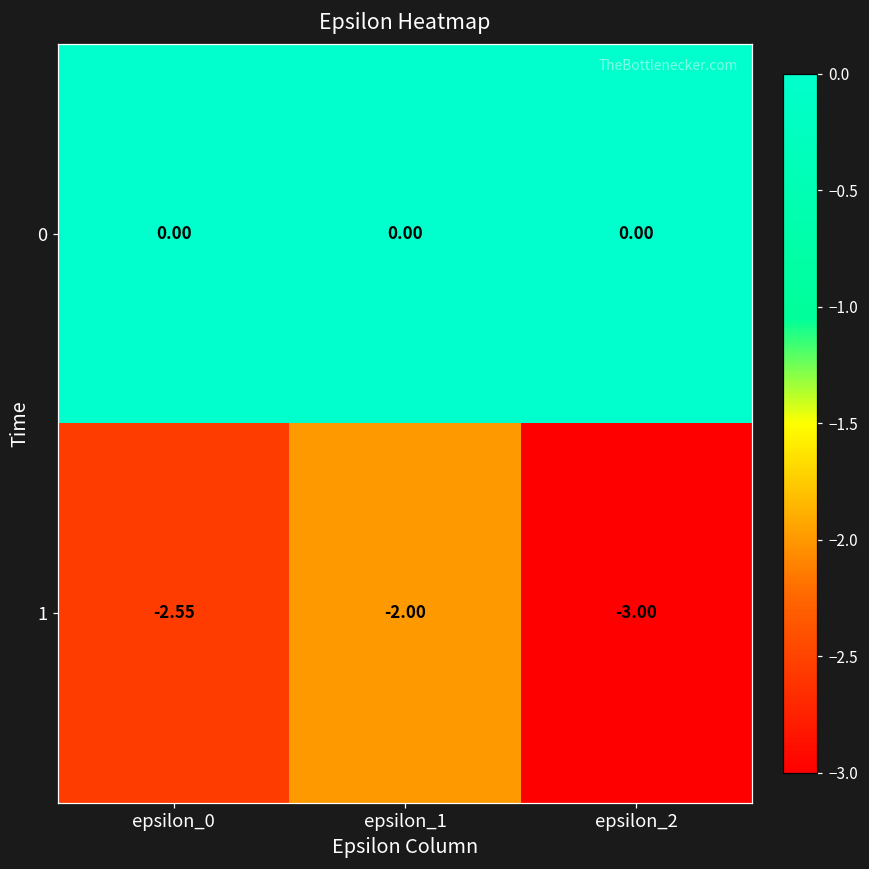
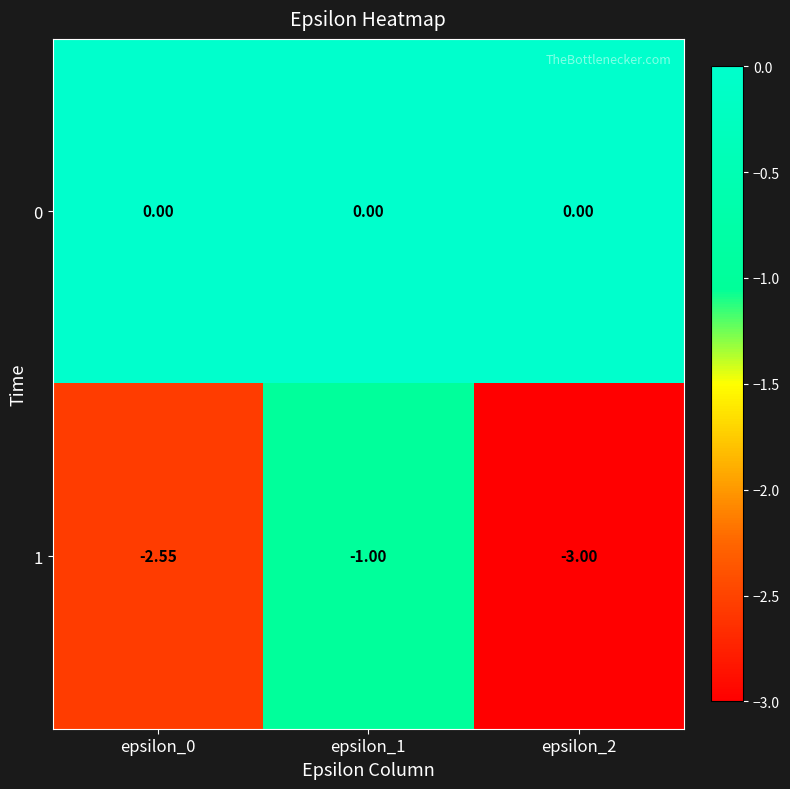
  {
    "0": {
      "epsilon_0": 0.00,
      "epsilon_1": 0.00
    },
    "1": {
      "epsilon_0": -2.55,
-     "epsilon_1": -2.00,
+     "epsilon_1": -1.00,
      "epsilon_2": -3.00
    }
  }
